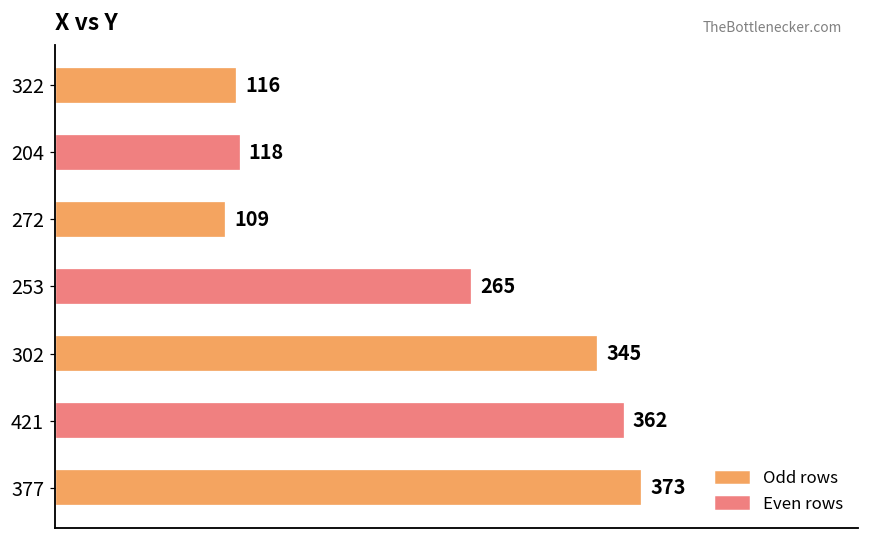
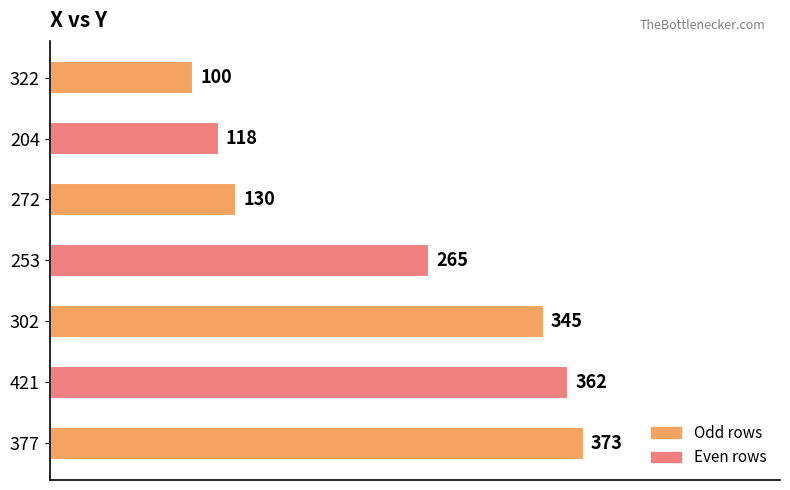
  {
-   "322": 116,
+   "322": 100,
    "204": 118,
-   "272": 109,
+   "272": 130,
    "253": 265,
    "302": 345,
    "421": 362,
    "377": 373
  }
